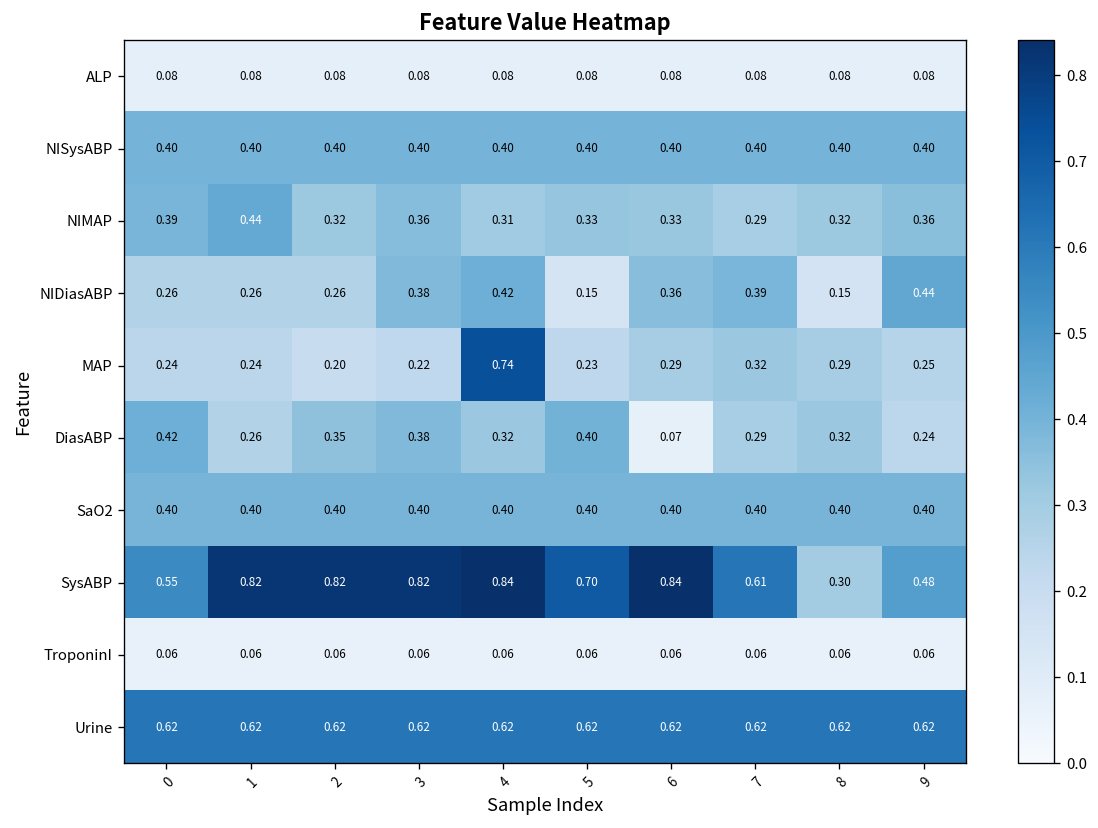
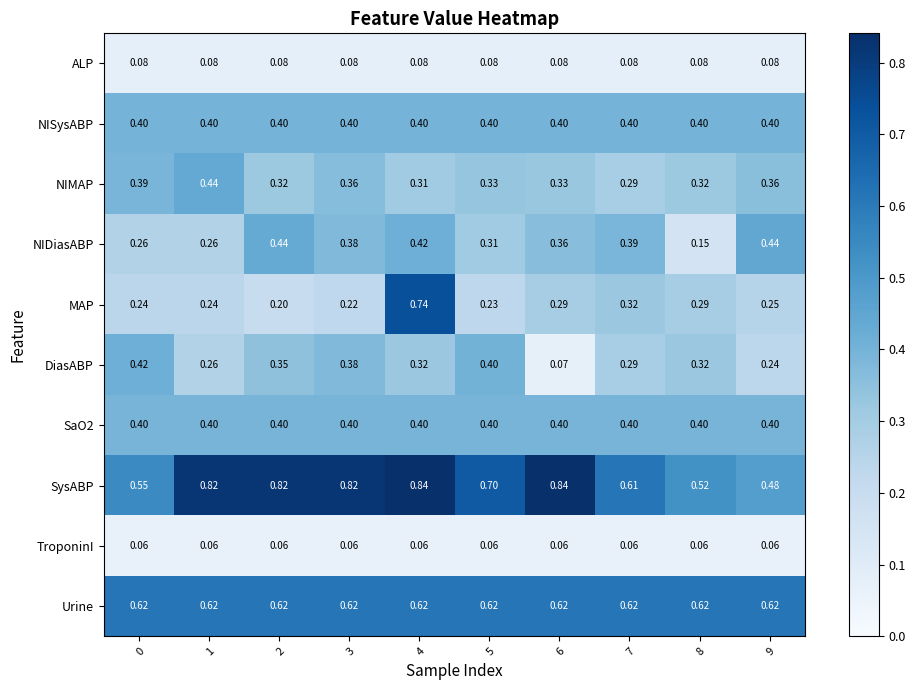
  {
    "ALP": {
      "0": 0.08,
      "1": 0.08,
      "2": 0.08,
      "3": 0.08,
      "4": 0.08,
      "5": 0.08,
      "6": 0.08,
      "7": 0.08,
      "8": 0.08,
      "9": 0.08
    },
    "NISysABP": {
      "0": 0.40,
      "1": 0.40,
      "2": 0.40,
      "3": 0.40,
      "4": 0.40,
      "5": 0.40,
      "6": 0.40,
      "7": 0.40,
      "8": 0.40,
      "9": 0.40
    },
    "NIMAP": {
      "0": 0.39,
      "1": 0.44,
      "2": 0.32,
      "3": 0.36,
      "4": 0.31,
      "5": 0.33,
      "6": 0.33,
      "7": 0.29,
      "8": 0.32,
      "9": 0.36
    },
    "NIDiasABP": {
      "0": 0.26,
      "1": 0.26,
-     "2": 0.26,
+     "2": 0.44,
      "3": 0.38,
      "4": 0.42,
-     "5": 0.15,
+     "5": 0.31,
      "6": 0.36,
      "7": 0.39,
      "8": 0.15,
      "9": 0.44
    },
    "MAP": {
      "0": 0.24,
      "1": 0.24,
      "2": 0.20,
      "3": 0.22,
      "4": 0.74,
      "5": 0.23,
      "6": 0.29,
      "7": 0.32,
      "8": 0.29,
      "9": 0.25
    },
    "DiasABP": {
      "0": 0.42,
      "1": 0.26,
      "2": 0.35,
      "3": 0.38,
      "4": 0.32,
      "5": 0.40,
      "6": 0.07,
      "7": 0.29,
      "8": 0.32,
      "9": 0.24
    },
    "SaO2": {
      "0": 0.40,
      "1": 0.40,
      "2": 0.40,
      "3": 0.40,
      "4": 0.40,
      "5": 0.40,
      "6": 0.40,
      "7": 0.40,
      "8": 0.40,
      "9": 0.40
    },
    "SysABP": {
      "0": 0.55,
      "1": 0.82,
      "2": 0.82,
      "3": 0.82,
      "4": 0.84,
      "5": 0.70,
      "6": 0.84,
      "7": 0.61,
-     "8": 0.30,
+     "8": 0.52,
      "9": 0.48
    },
    "TroponinI": {
      "0": 0.06,
      "1": 0.06,
      "2": 0.06,
      "3": 0.06,
      "4": 0.06,
      "5": 0.06,
      "6": 0.06,
      "7": 0.06,
      "8": 0.06,
      "9": 0.06
    },
    "Urine": {
      "0": 0.62,
      "1": 0.62,
      "2": 0.62,
      "3": 0.62,
      "4": 0.62,
      "5": 0.62,
      "6": 0.62,
      "7": 0.62,
      "8": 0.62,
      "9": 0.62
    }
  }
